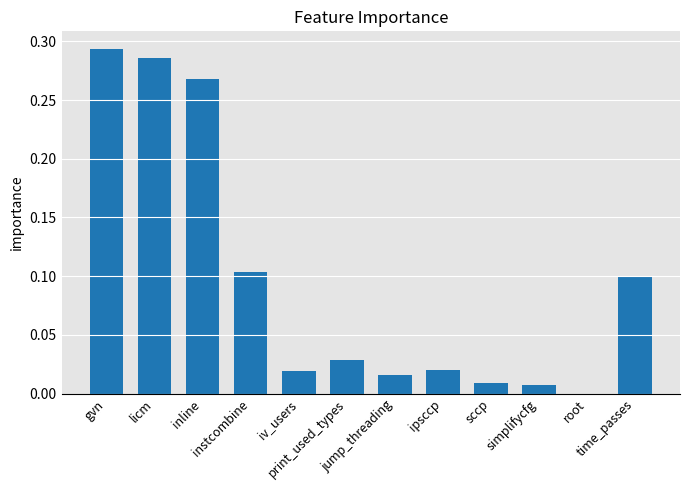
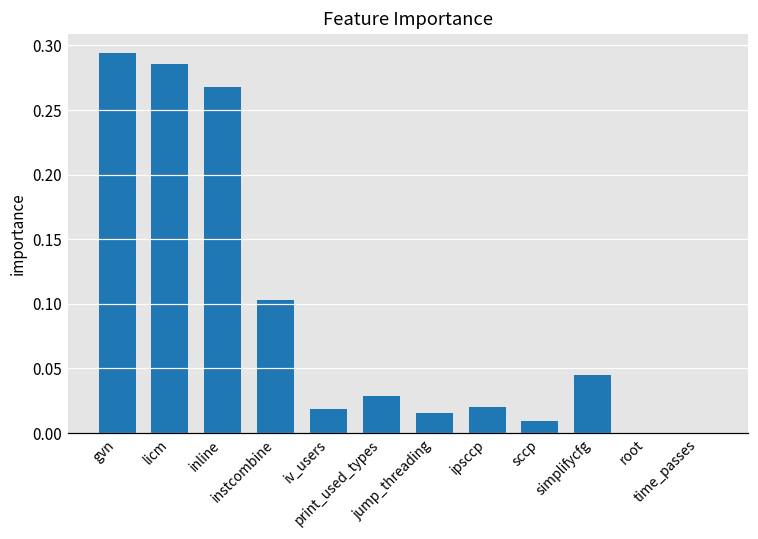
  {
    "gvn": 0.294,
    "licm": 0.286,
    "inline": 0.268,
    "instcombine": 0.103,
    "iv_users": 0.019,
    "print_used_types": 0.028,
    "jump_threading": 0.016,
    "ipsccp": 0.020,
    "sccp": 0.009,
-   "simplifycfg": 0.007,
+   "simplifycfg": 0.045,
    "root": 0.000,
-   "time_passes": 0.1
+   "time_passes": 0.0
  }
